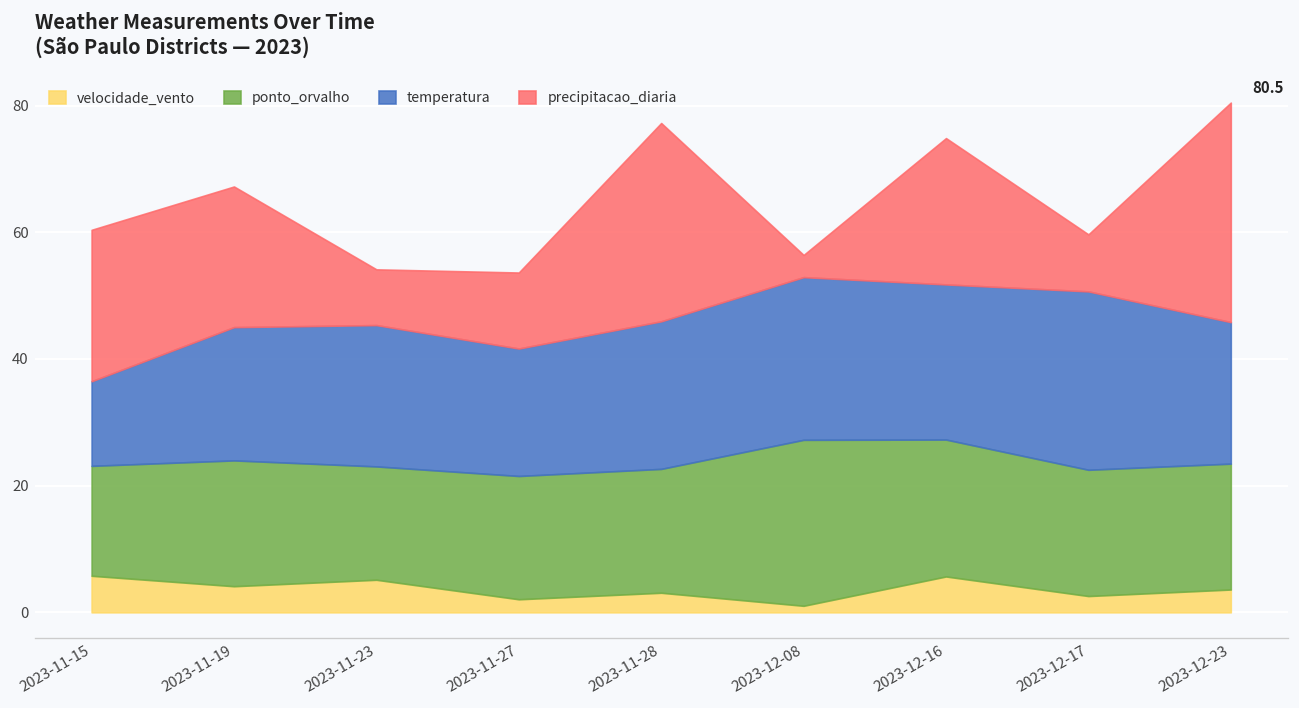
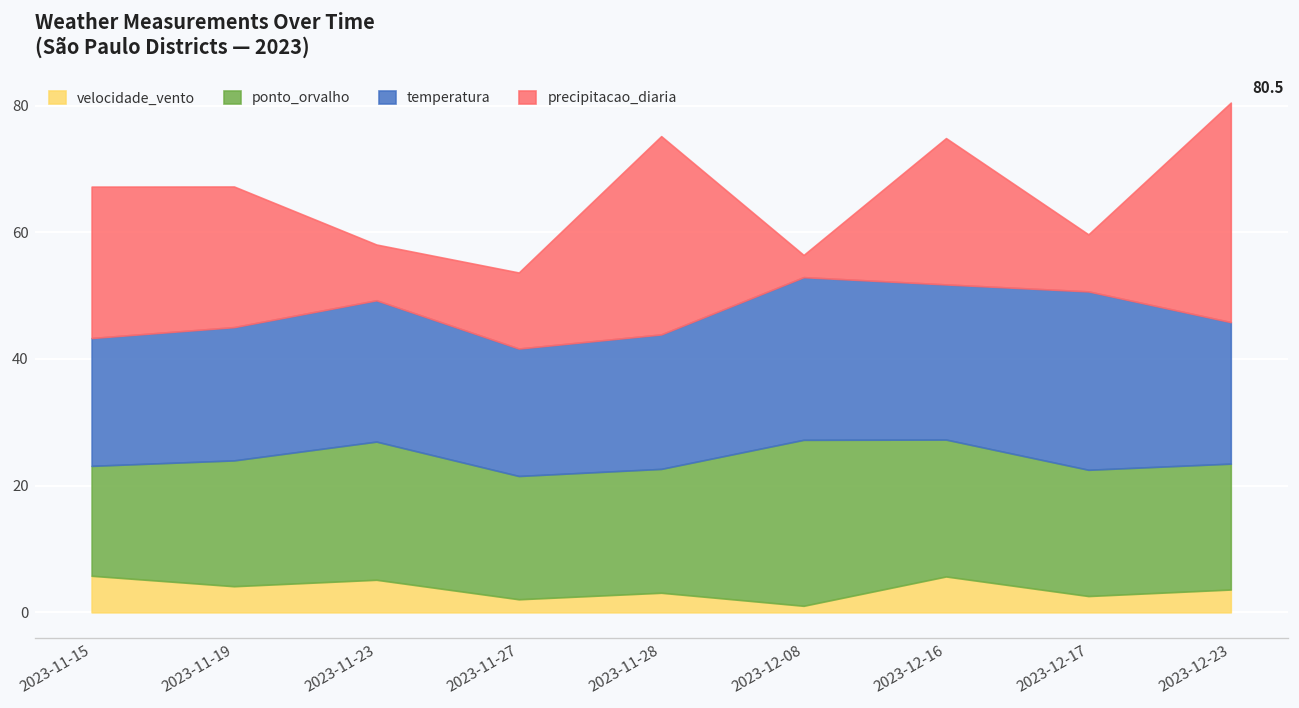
  {
    "velocidade_vento": {
      "2023-11-15": 6,
      "2023-11-19": 4,
      "2023-11-23": 5,
      "2023-11-27": 2,
      "2023-11-28": 3,
      "2023-12-08": 1,
      "2023-12-16": 6,
      "2023-12-17": 3,
      "2023-12-23": 4
    },
    "ponto_orvalho": {
      "2023-11-15": 17,
      "2023-11-19": 20,
-     "2023-11-23": 18,
+     "2023-11-23": 22,
      "2023-11-27": 19,
      "2023-11-28": 20,
      "2023-12-08": 26,
      "2023-12-16": 22,
      "2023-12-17": 20,
      "2023-12-23": 20
    },
    "temperatura": {
-     "2023-11-15": 13,
+     "2023-11-15": 20,
      "2023-11-19": 21,
      "2023-11-23": 22,
      "2023-11-27": 20,
-     "2023-11-28": 23,
+     "2023-11-28": 21,
      "2023-12-08": 26,
      "2023-12-16": 24,
      "2023-12-17": 28,
      "2023-12-23": 22
    },
    "precipitacao_diaria": {
      "2023-11-15": 24,
      "2023-11-19": 22,
      "2023-11-23": 9,
      "2023-11-27": 12,
      "2023-11-28": 31,
      "2023-12-08": 4,
      "2023-12-16": 23,
      "2023-12-17": 9
    }
  }
